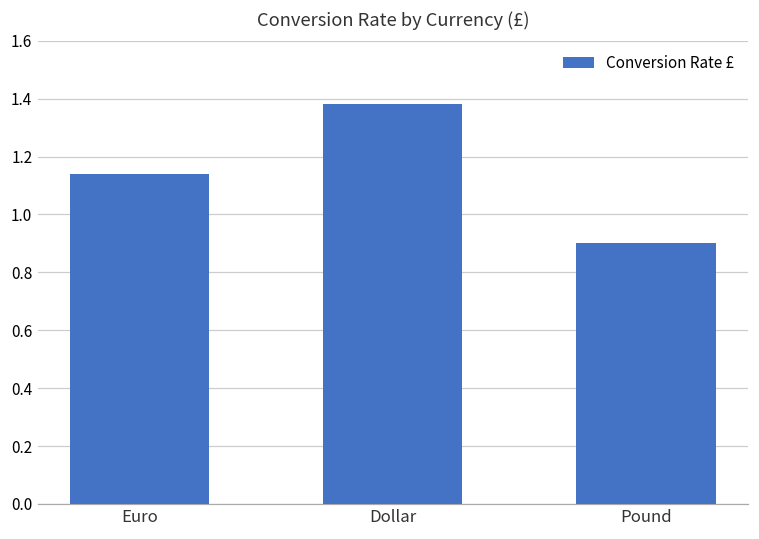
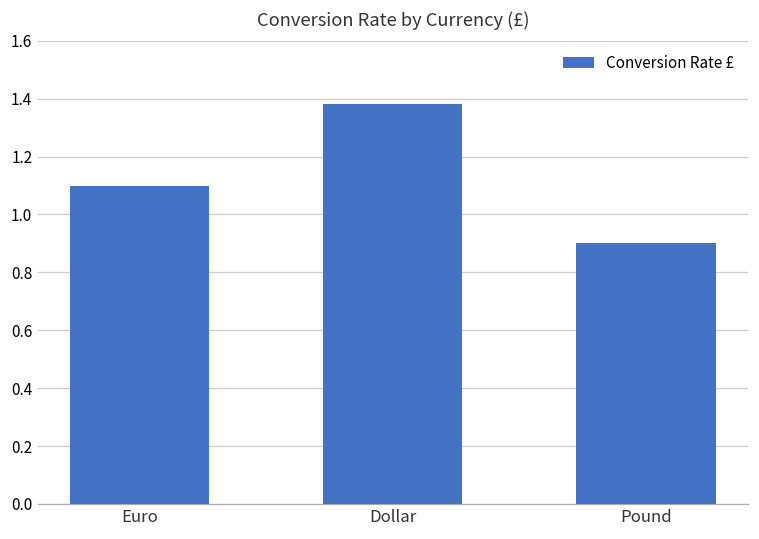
  {
-   "Euro": 1.14,
+   "Euro": 1.10,
    "Dollar": 1.38,
    "Pound": 0.90
  }
